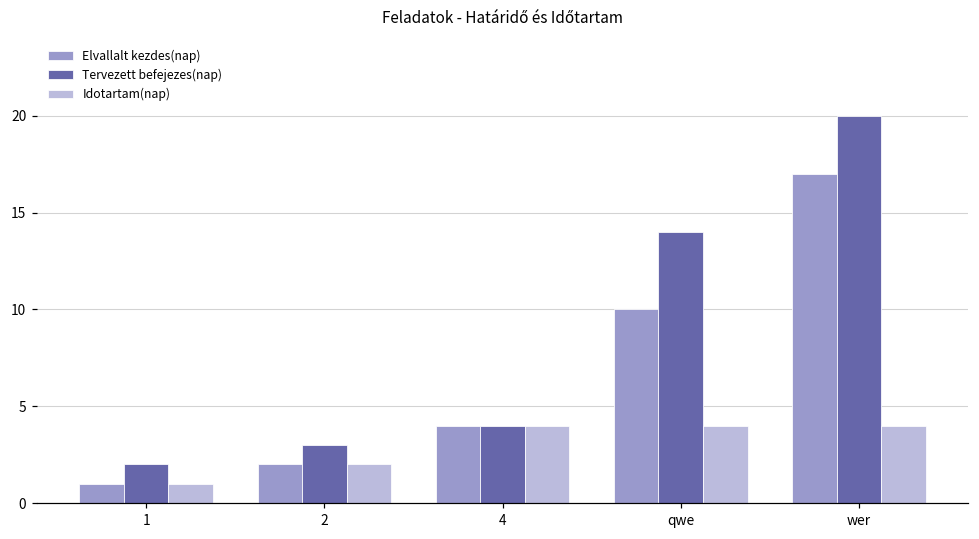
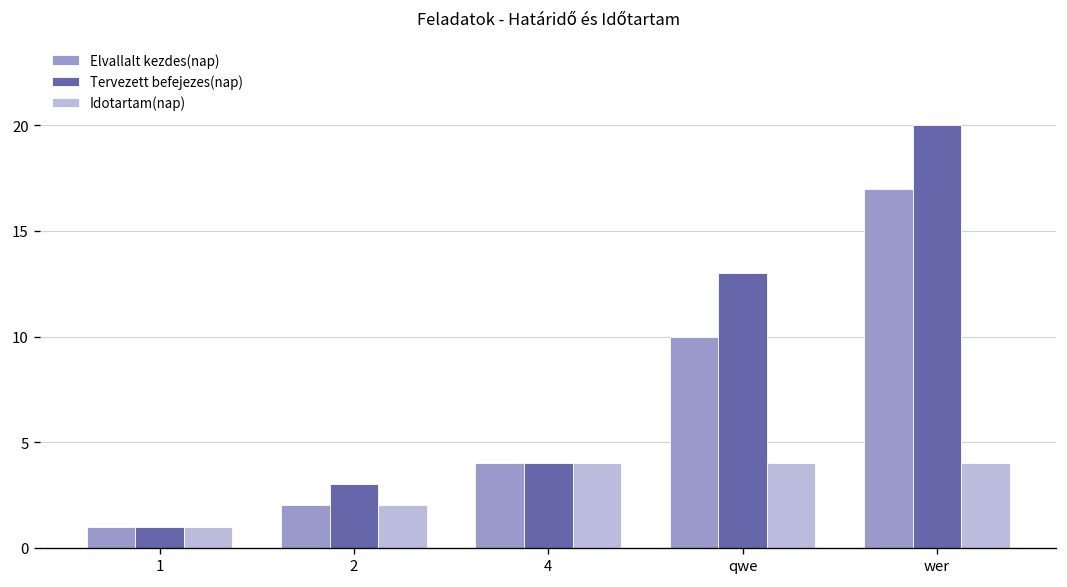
  {
    "Tervezett befejezes(nap)": {
-     "1": 2,
+     "1": 1,
      "2": 3,
      "4": 4,
-     "qwe": 14,
+     "qwe": 13,
      "wer": 20
    }
  }
